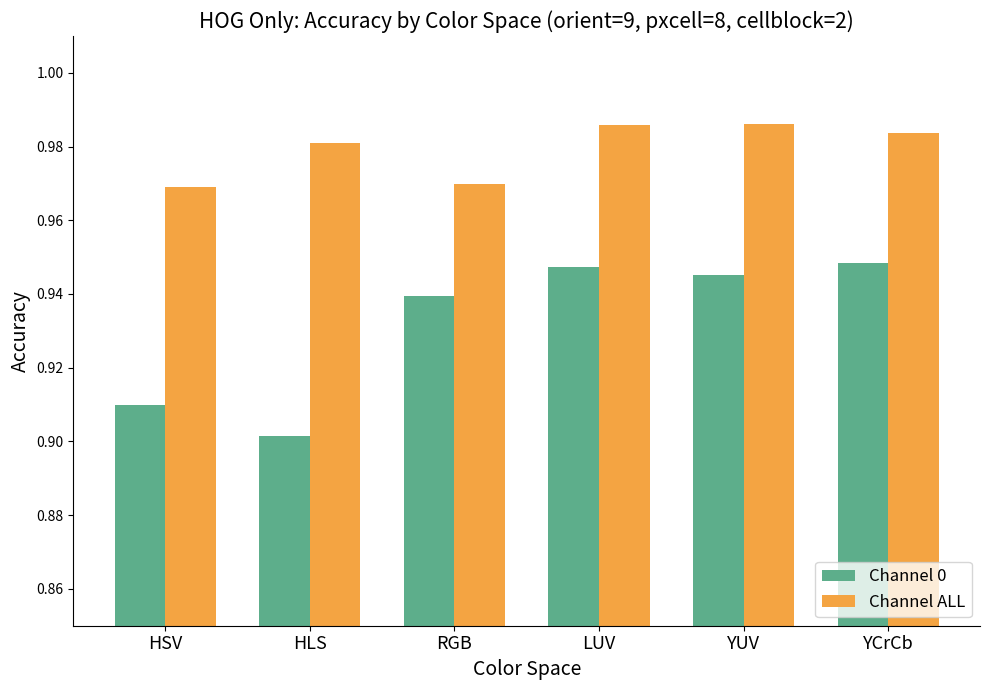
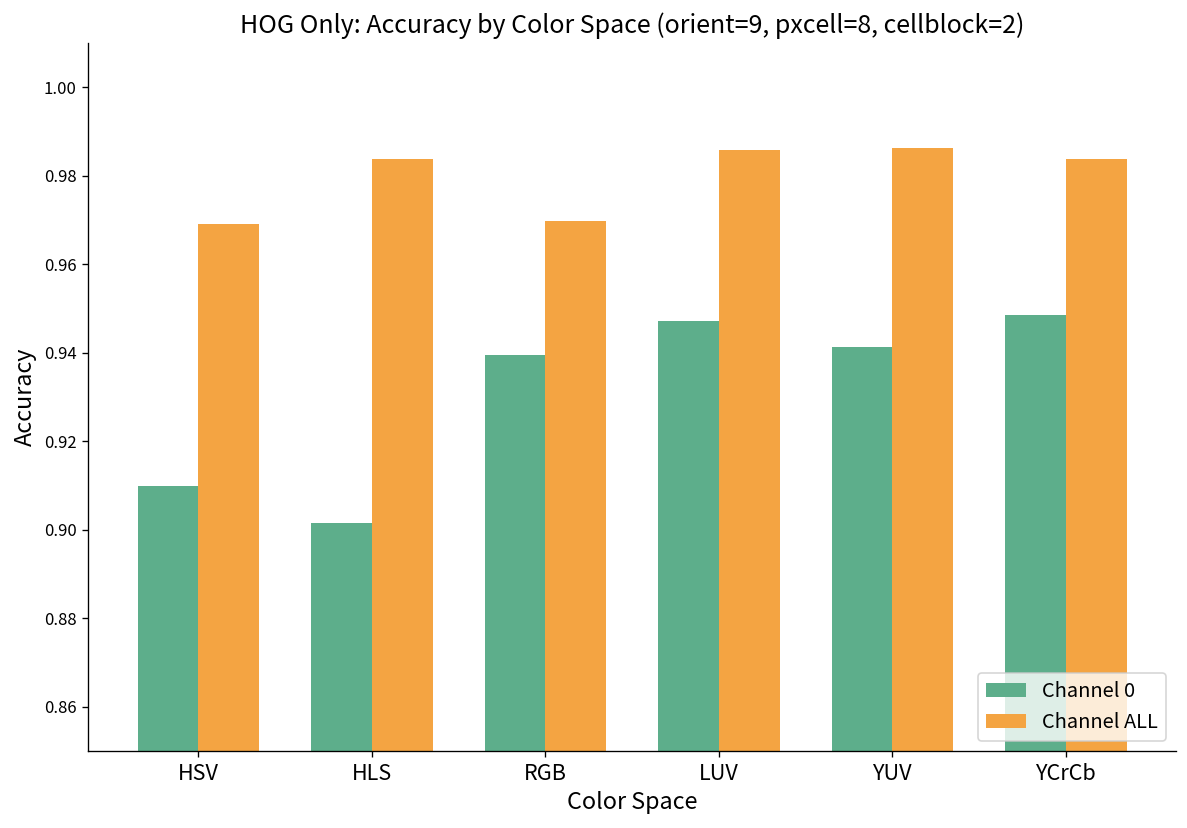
  {
    "Channel 0": {
      "HSV": 0.910,
      "HLS": 0.902,
      "RGB": 0.940,
      "LUV": 0.947,
-     "YUV": 0.945,
+     "YUV": 0.941,
      "YCrCb": 0.949
    },
    "Channel ALL": {
      "HSV": 0.969,
-     "HLS": 0.981,
+     "HLS": 0.984,
      "RGB": 0.970,
      "LUV": 0.986,
      "YUV": 0.986,
      "YCrCb": 0.984
    }
  }
